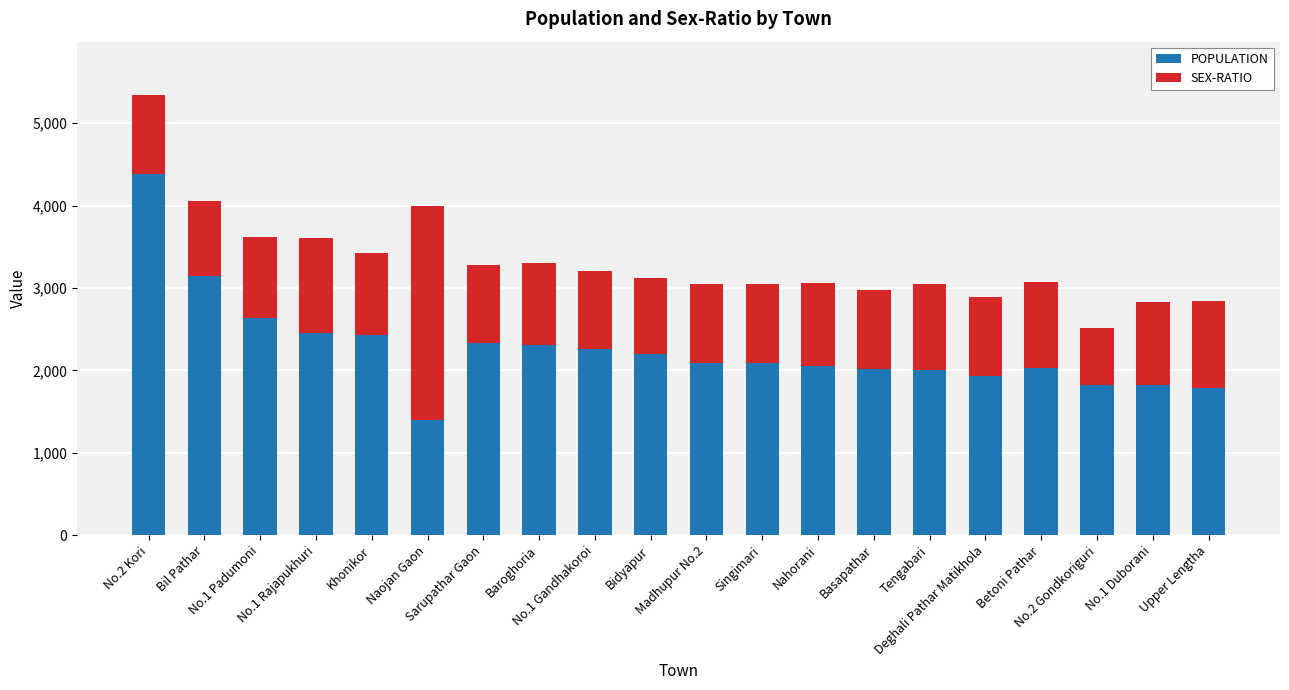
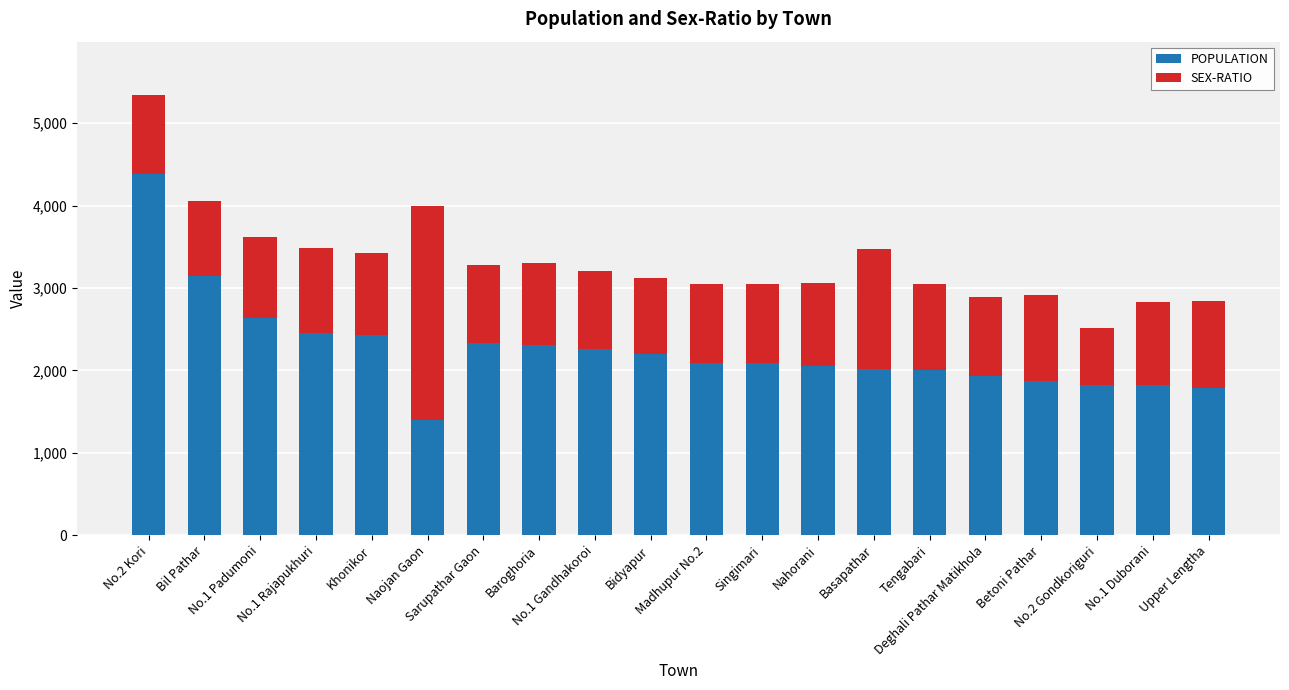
  {
    "POPULATION": {
      "No.2 Kori": "4,400",
      "Bil Pathar": "3,100",
      "No.1 Padumoni": "2,600",
      "No.1 Rajapukhuri": "2,500",
      "Khonikor": "2,400",
      "Naojan Gaon": "1,400",
      "Sarupathar Gaon": "2,300",
      "Baroghoria": "2,300",
      "No.1 Gandhakoroi": "2,300",
      "Bidyapur": "2,200",
      "Madhupur No.2": "2,100",
      "Singimari": "2,100",
      "Nahorani": "2,100",
      "Basapathar": "2,000",
      "Tengabari": "2,000",
      "Deghali Pathar Matikhola": "1,900",
-     "Betoni Pathar": "2,000",
+     "Betoni Pathar": "1,900",
      "No.2 Gondkoriguri": "1,800",
      "No.1 Duborani": "1,800",
      "Upper Lengtha": "1,800"
    },
    "SEX-RATIO": {
      "No.2 Kori": "1,000",
      "Bil Pathar": "900",
      "No.1 Padumoni": "1,000",
-     "No.1 Rajapukhuri": "1,200",
+     "No.1 Rajapukhuri": "1,000",
      "Khonikor": "1,000",
      "Naojan Gaon": "2,600",
      "Sarupathar Gaon": "900",
      "Baroghoria": "1,000",
      "No.1 Gandhakoroi": "900",
      "Bidyapur": "900",
      "Madhupur No.2": "1,000",
      "Singimari": "1,000",
      "Nahorani": "1,000",
-     "Basapathar": "1,000",
+     "Basapathar": "1,500",
      "Tengabari": "1,000",
      "Deghali Pathar Matikhola": "1,000",
      "Betoni Pathar": "1,000",
      "No.2 Gondkoriguri": "700",
      "No.1 Duborani": "1,000",
      "Upper Lengtha": "1,100"
    }
  }
